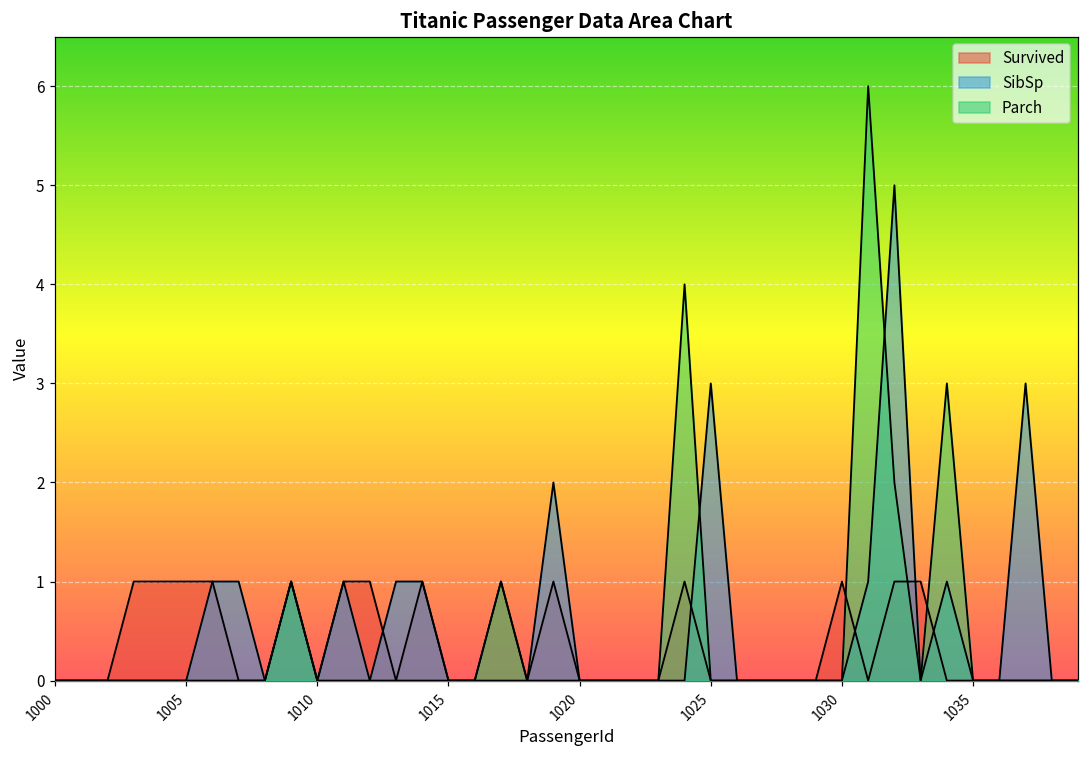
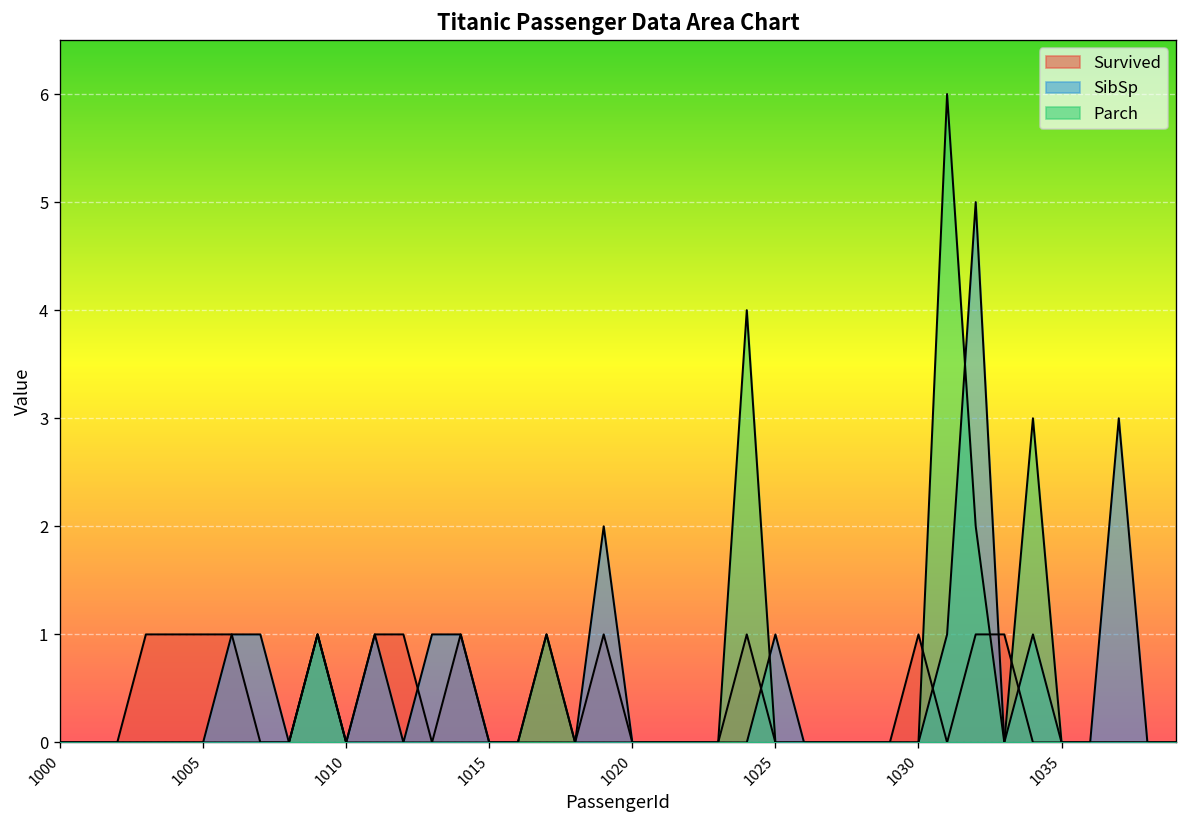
  {
    "Survived": {
      "1005": 1,
      "1030": 1
    },
    "SibSp": {
-     "1025": 3
+     "1025": 1
    }
  }
